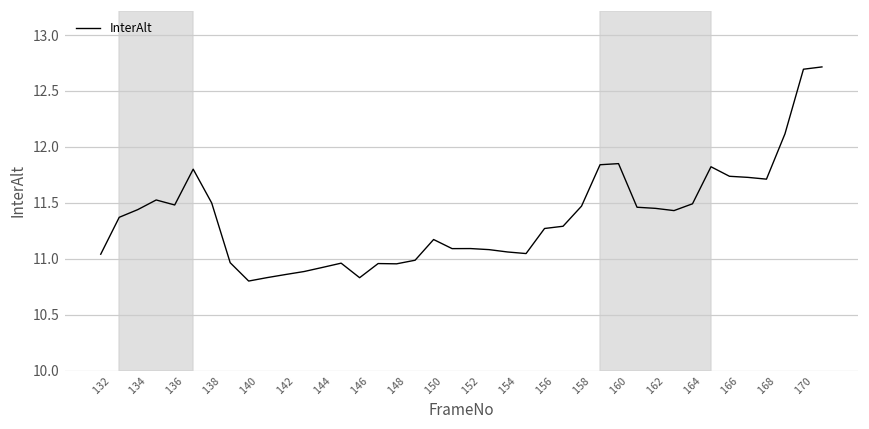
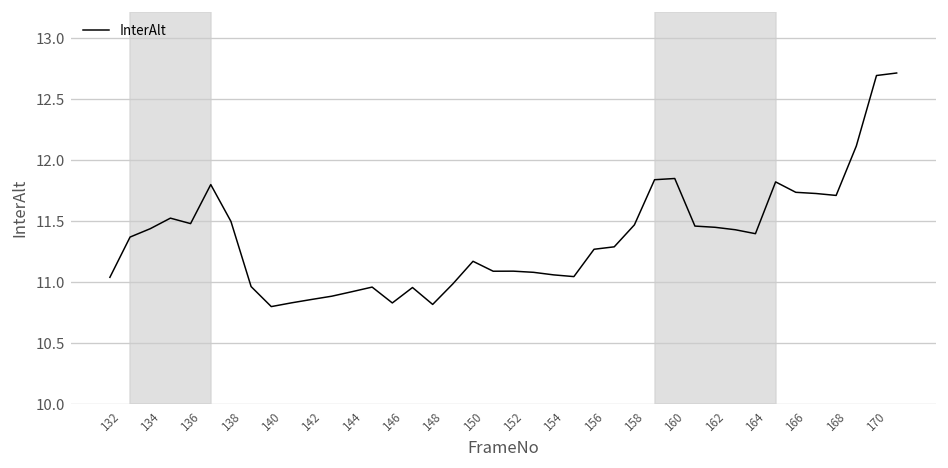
  {
    "132": 11.04,
    "134": 11.44,
    "136": 11.48,
    "138": 11.50,
    "140": 10.80,
    "142": 10.86,
    "144": 10.92,
    "146": 10.83,
-   "148": 10.95,
+   "148": 10.82,
    "150": 11.17,
    "152": 11.09,
    "154": 11.06,
    "156": 11.27,
    "158": 11.47,
    "160": 11.85,
    "162": 11.45,
-   "164": 11.49,
+   "164": 11.40,
    "166": 11.74,
    "168": 11.71,
    "170": 12.69
  }
